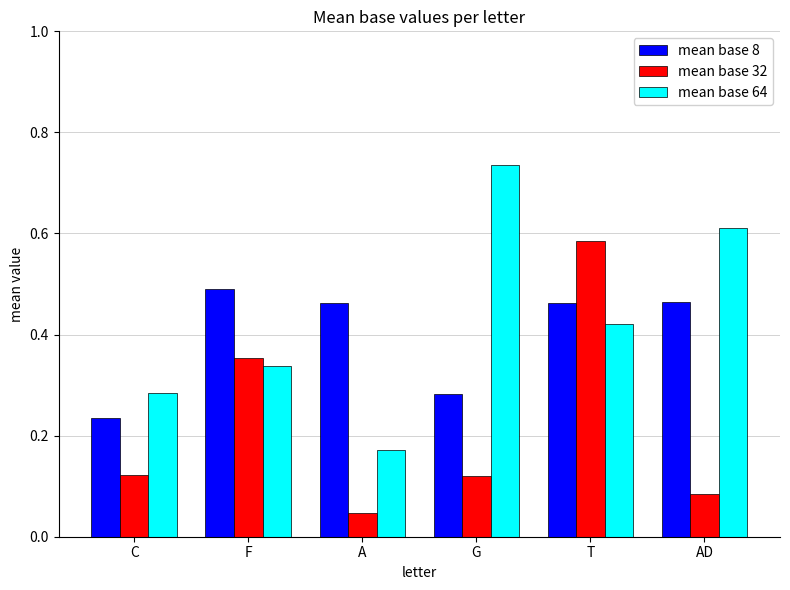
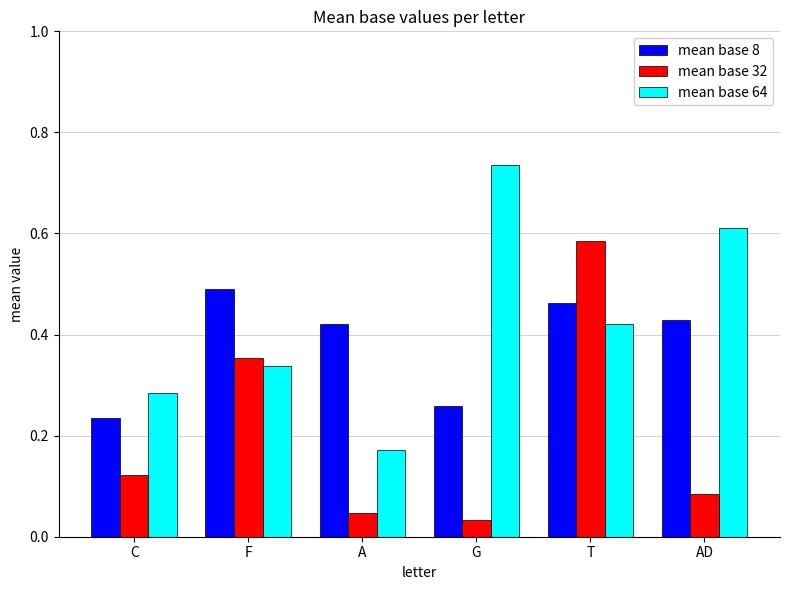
  {
    "mean base 8": {
      "C": 0.24,
      "F": 0.49,
-     "A": 0.46,
-     "G": 0.28,
+     "A": 0.42,
+     "G": 0.26,
      "T": 0.46,
-     "AD": 0.46
+     "AD": 0.43
    },
    "mean base 32": {
      "C": 0.12,
      "F": 0.35,
      "A": 0.05,
-     "G": 0.12,
+     "G": 0.03,
      "T": 0.59,
      "AD": 0.08
    },
    "mean base 64": {
      "C": 0.28,
      "F": 0.34,
      "A": 0.17,
      "G": 0.74,
      "T": 0.42,
      "AD": 0.61
    }
  }
